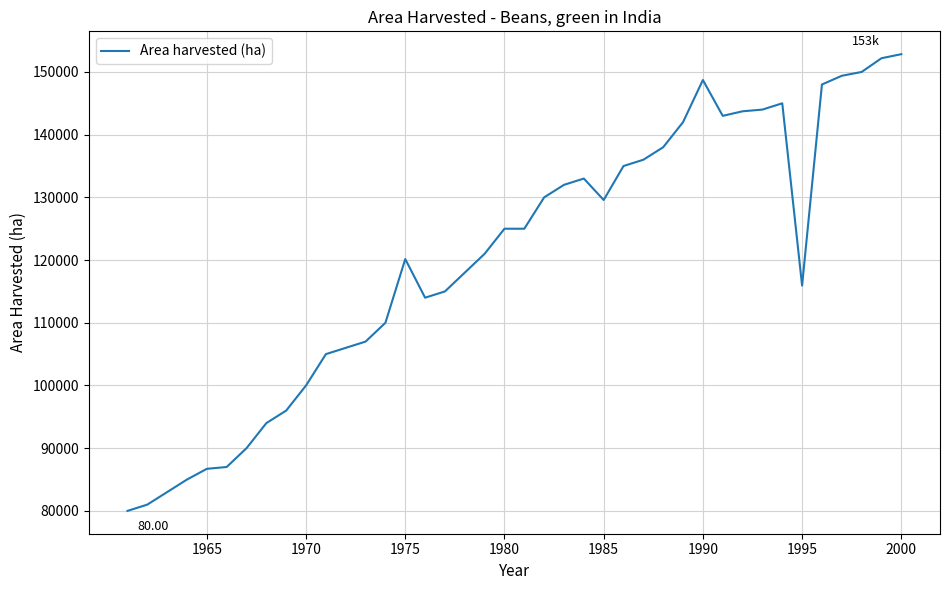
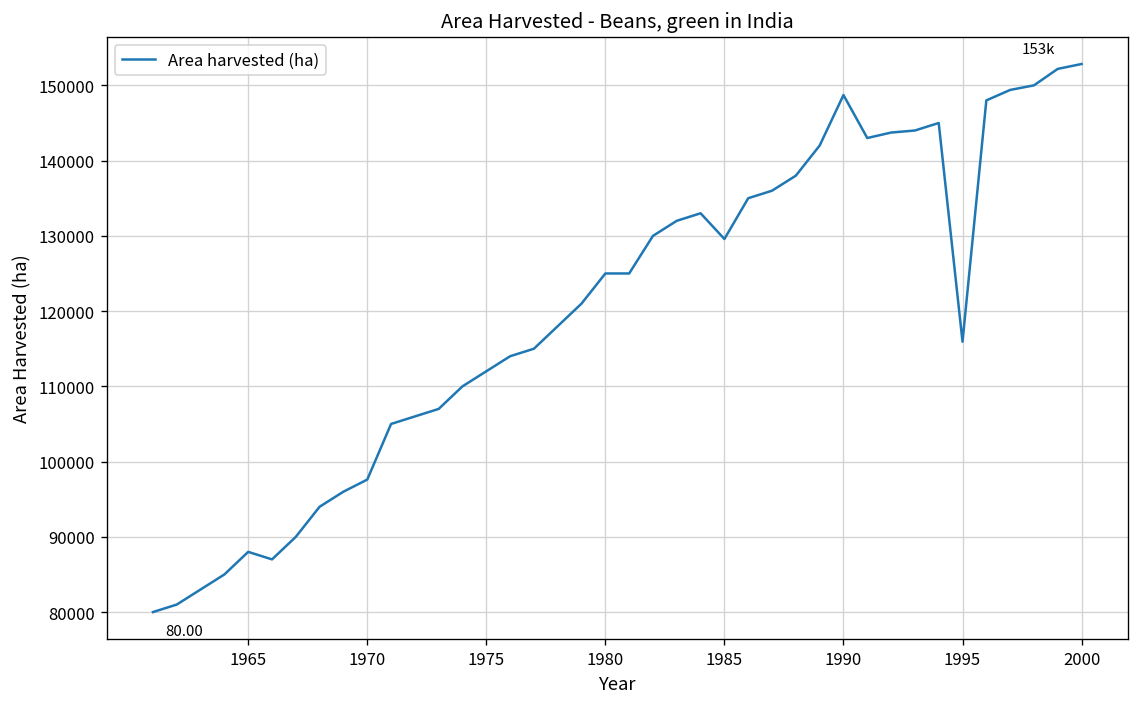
  {
-   "1965": 87000,
-   "1970": 100000,
-   "1975": 120000,
+   "1965": 88000,
+   "1970": 98000,
+   "1975": 112000,
    "1980": 125000,
    "1985": 130000,
    "1990": 149000,
    "1995": 116000
  }
